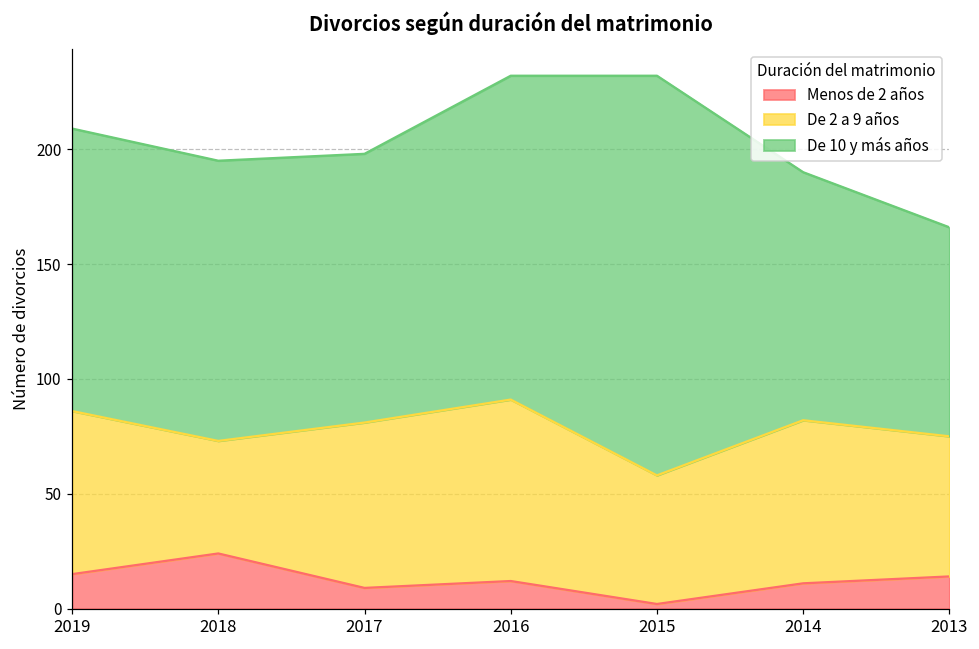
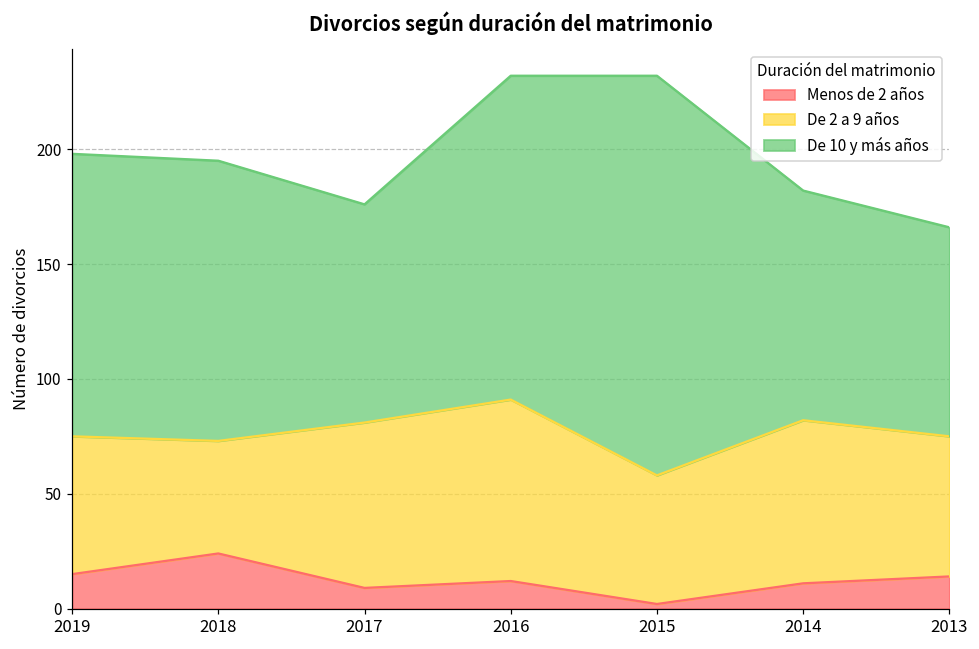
  {
    "Menos de 2 años": {
      "2019": 15,
      "2018": 24,
      "2017": 9,
      "2016": 12,
      "2015": 2,
      "2014": 11,
      "2013": 14
    },
    "De 2 a 9 años": {
-     "2019": 71,
+     "2019": 60,
      "2018": 49,
      "2017": 72,
      "2016": 79,
      "2015": 56,
      "2014": 71,
      "2013": 61
    },
    "De 10 y más años": {
      "2019": 123,
      "2018": 122,
-     "2017": 117,
+     "2017": 95,
      "2016": 141,
      "2015": 174,
-     "2014": 108,
+     "2014": 100,
      "2013": 91
    }
  }
